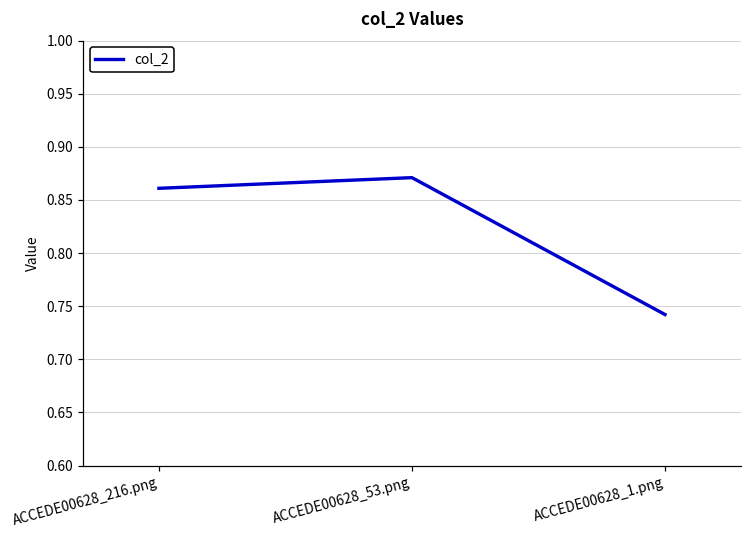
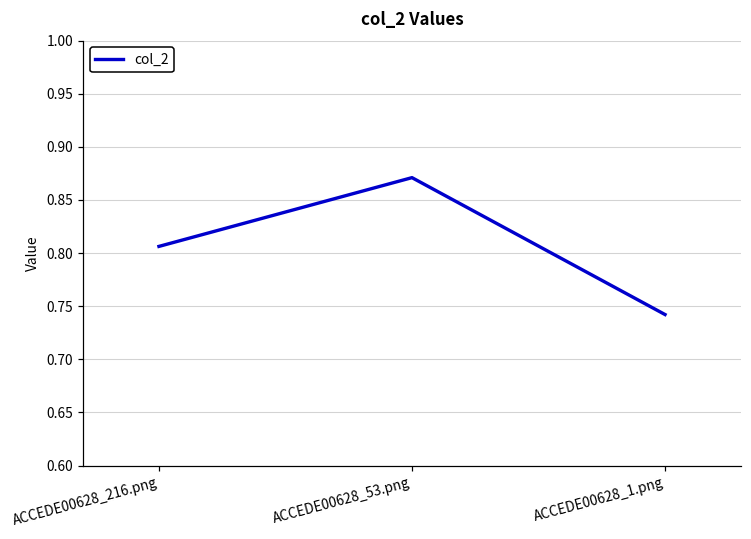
  {
-   "ACCEDE00628_216.png": 0.86,
+   "ACCEDE00628_216.png": 0.81,
    "ACCEDE00628_53.png": 0.87,
    "ACCEDE00628_1.png": 0.74
  }
